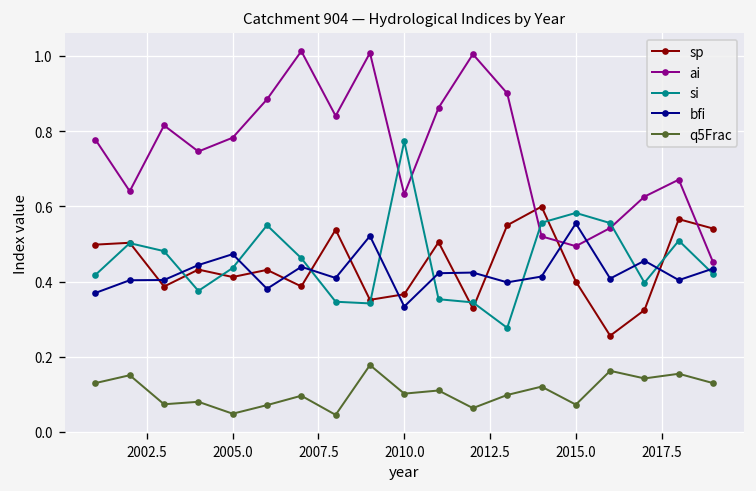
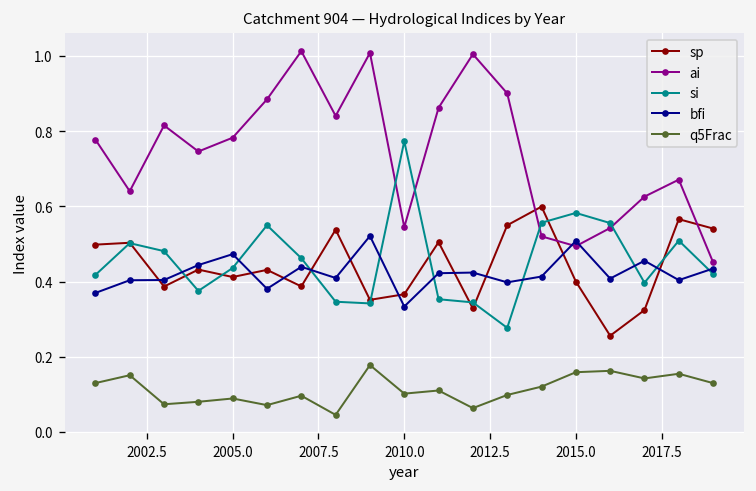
  {
    "sp": {
      "2005.0": 0.41,
      "2010.0": 0.37,
      "2015.0": 0.40
    },
    "ai": {
      "2005.0": 0.78,
-     "2010.0": 0.63,
+     "2010.0": 0.54,
      "2015.0": 0.49
    },
    "si": {
      "2005.0": 0.44,
      "2010.0": 0.77,
      "2015.0": 0.58
    },
    "bfi": {
      "2005.0": 0.47,
      "2010.0": 0.33,
-     "2015.0": 0.55
+     "2015.0": 0.51
    },
    "q5Frac": {
-     "2005.0": 0.05,
+     "2005.0": 0.09,
      "2010.0": 0.10,
-     "2015.0": 0.07
+     "2015.0": 0.16
    }
  }
